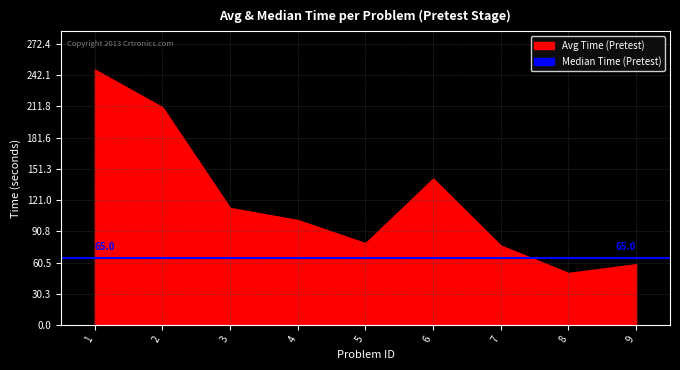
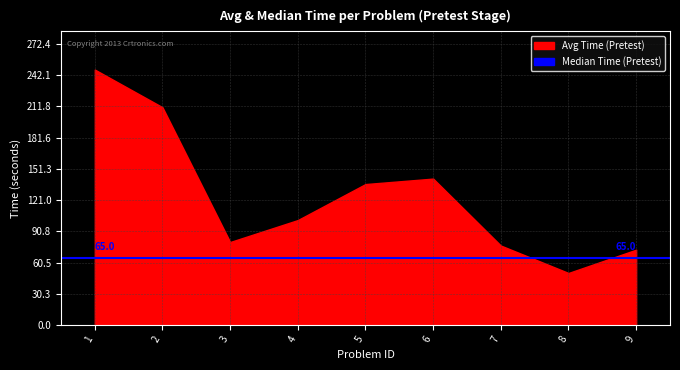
  {
    "2": 211,
-   "3": 113,
+   "3": 80,
    "4": 102,
-   "5": 79,
+   "5": 137,
    "6": 142,
    "7": 77,
    "8": 50,
-   "9": 59
+   "9": 73
  }
